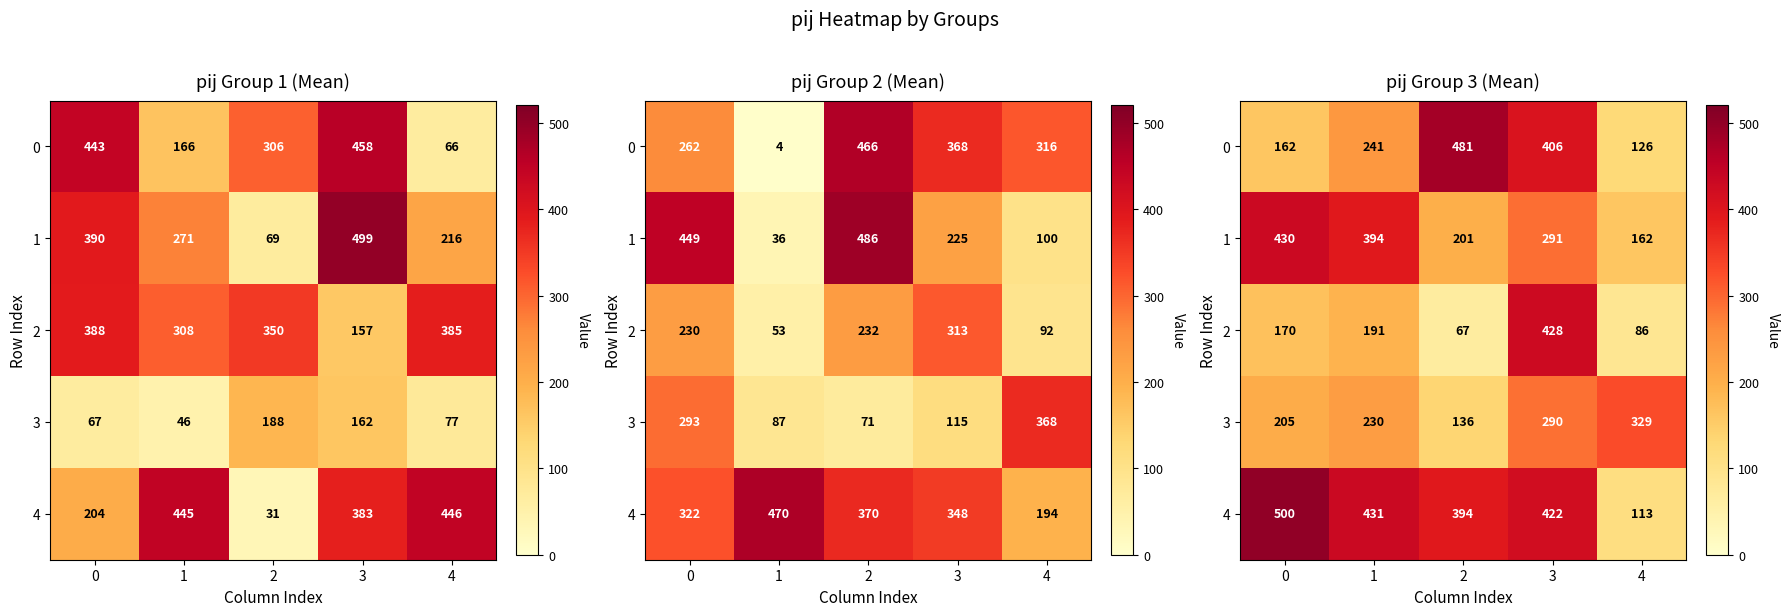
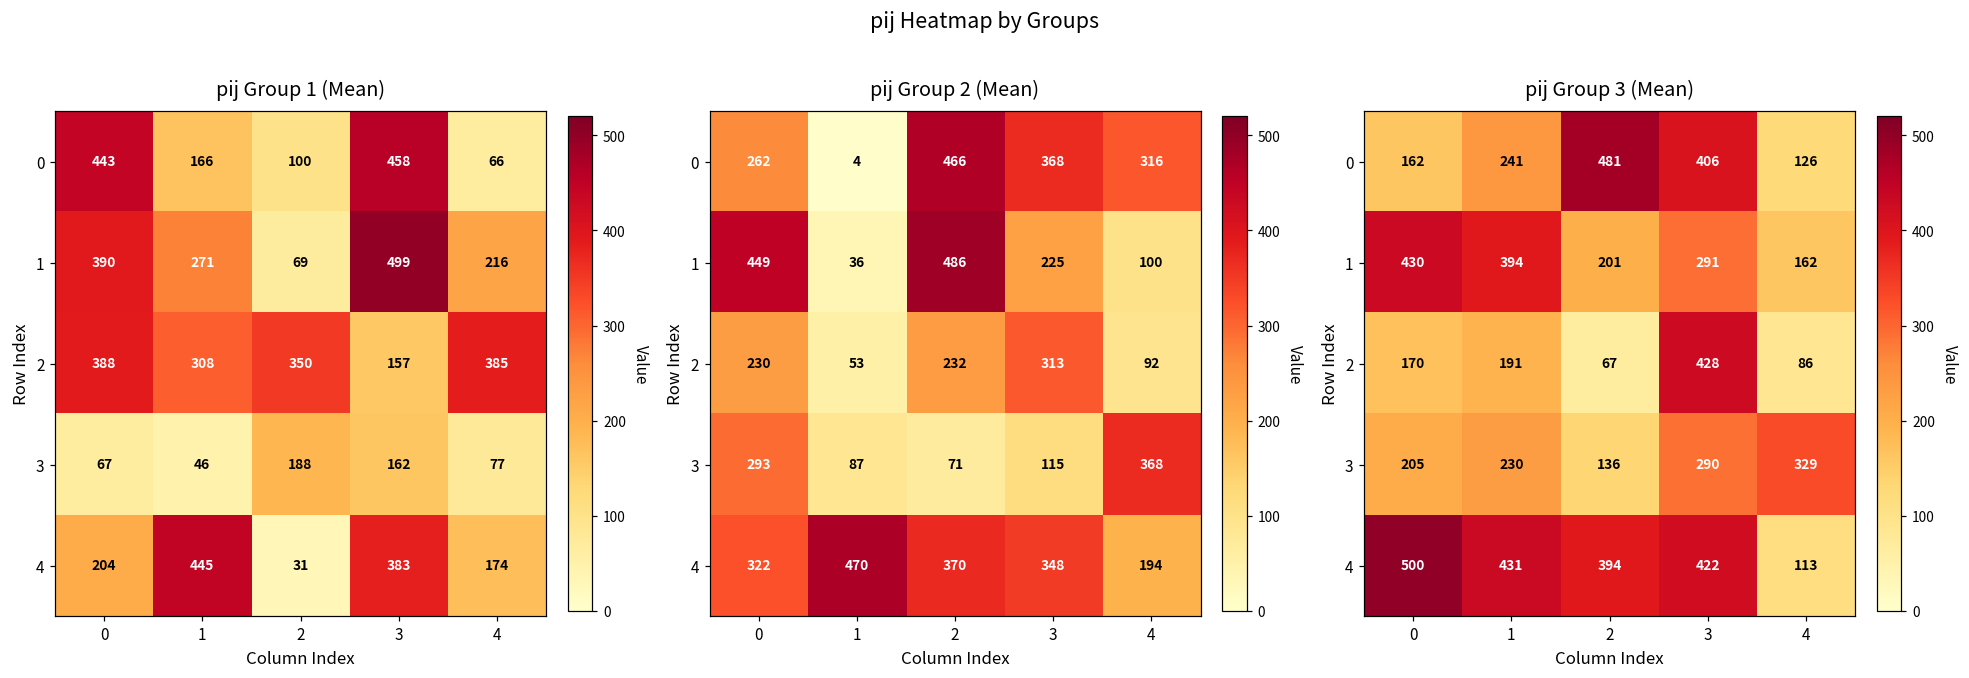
  {
    "pij Group 1 (Mean)": {
      "0": {
        "0": 443,
        "1": 166,
-       "2": 306,
+       "2": 100,
        "3": 458,
        "4": 66
      },
      "1": {
        "0": 390,
        "1": 271,
        "2": 69,
        "3": 499,
        "4": 216
      },
      "2": {
        "0": 388,
        "1": 308,
        "2": 350,
        "3": 157,
        "4": 385
      },
      "3": {
        "0": 67,
        "1": 46,
        "2": 188,
        "3": 162,
        "4": 77
      },
      "4": {
        "0": 204,
        "1": 445,
        "2": 31,
        "3": 383,
-       "4": 446
+       "4": 174
      }
    },
    "pij Group 2 (Mean)": {
      "0": {
        "0": 262,
        "1": 4,
        "2": 466,
        "3": 368,
        "4": 316
      },
      "1": {
        "0": 449,
        "1": 36,
        "2": 486,
        "3": 225,
        "4": 100
      },
      "2": {
        "0": 230,
        "1": 53,
        "2": 232,
        "3": 313,
        "4": 92
      },
      "3": {
        "0": 293,
        "1": 87,
        "2": 71,
        "3": 115,
        "4": 368
      },
      "4": {
        "0": 322,
        "1": 470,
        "2": 370,
        "3": 348,
        "4": 194
      }
    },
    "pij Group 3 (Mean)": {
      "0": {
        "0": 162,
        "1": 241,
        "2": 481,
        "3": 406,
        "4": 126
      },
      "1": {
        "0": 430,
        "1": 394,
        "2": 201,
        "3": 291,
        "4": 162
      },
      "2": {
        "0": 170,
        "1": 191,
        "2": 67,
        "3": 428,
        "4": 86
      },
      "3": {
        "0": 205,
        "1": 230,
        "2": 136,
        "3": 290,
        "4": 329
      },
      "4": {
        "0": 500,
        "1": 431,
        "2": 394,
        "3": 422,
        "4": 113
      }
    }
  }
